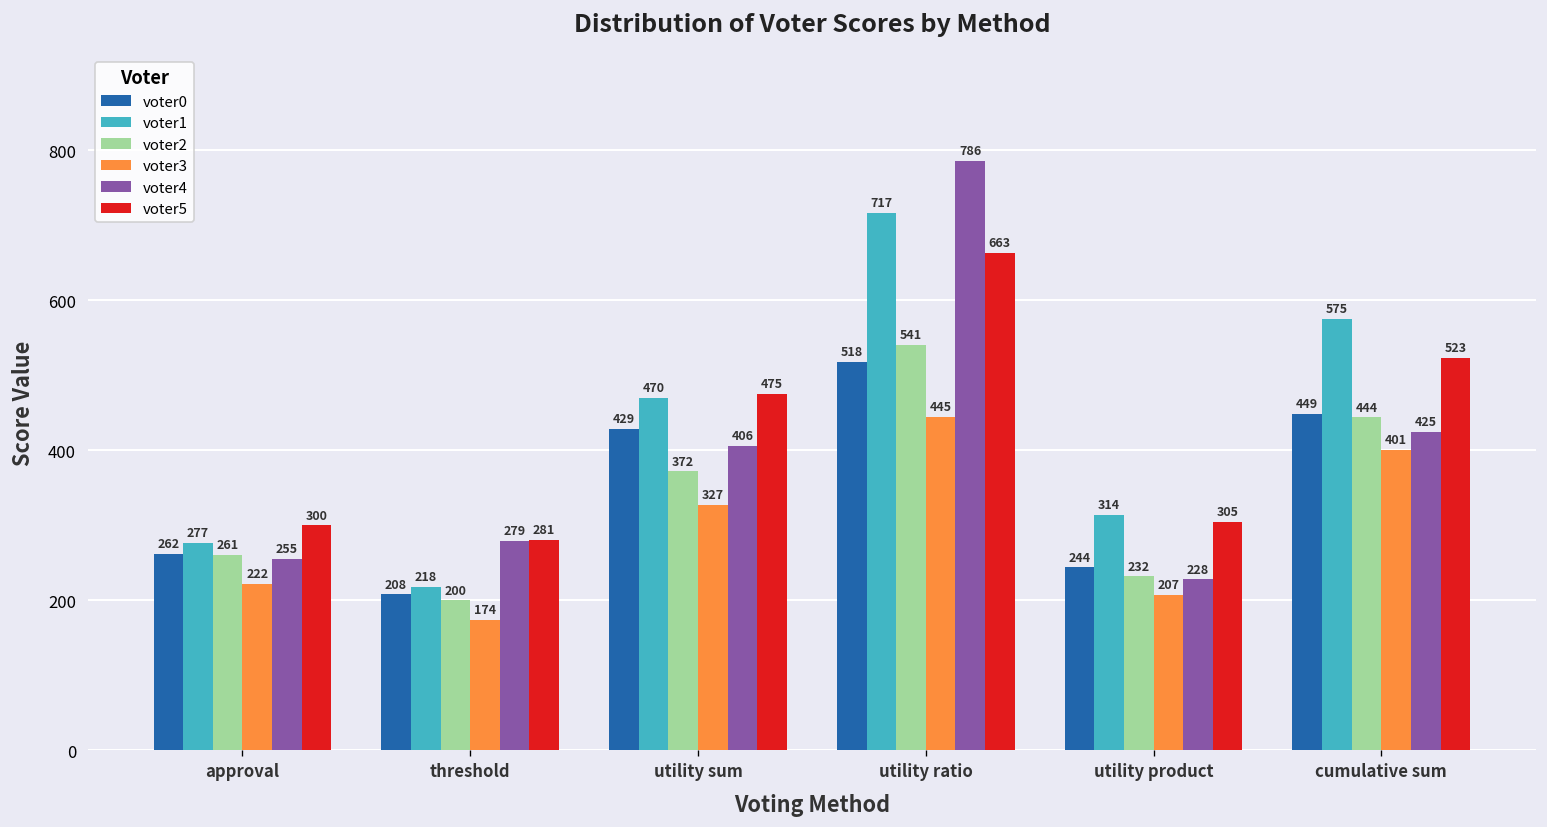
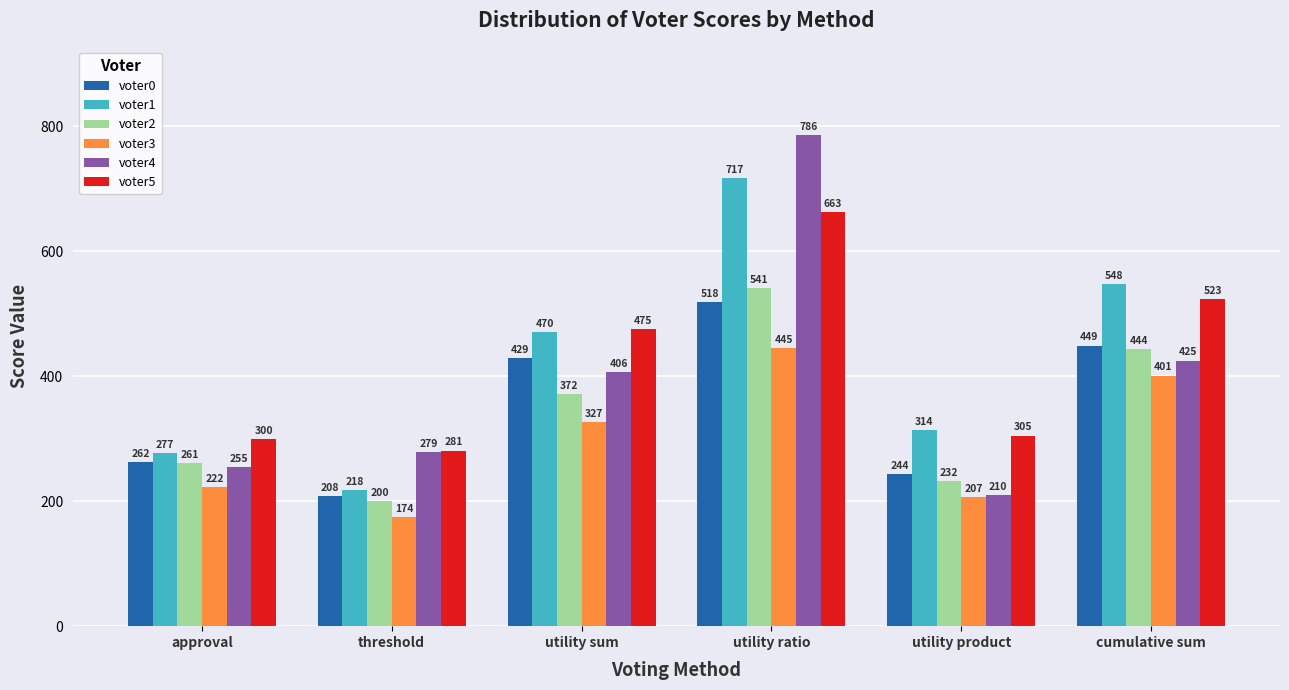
  {
    "voter0": {
      "approval": 262,
      "threshold": 208,
      "utility sum": 429,
      "utility ratio": 518,
      "utility product": 244,
      "cumulative sum": 449
    },
    "voter1": {
      "approval": 277,
      "threshold": 218,
      "utility sum": 470,
      "utility ratio": 717,
      "utility product": 314,
-     "cumulative sum": 575
+     "cumulative sum": 548
    },
    "voter2": {
      "approval": 261,
      "threshold": 200,
      "utility sum": 372,
      "utility ratio": 541,
      "utility product": 232,
      "cumulative sum": 444
    },
    "voter3": {
      "approval": 222,
      "threshold": 174,
      "utility sum": 327,
      "utility ratio": 445,
      "utility product": 207,
      "cumulative sum": 401
    },
    "voter4": {
      "approval": 255,
      "threshold": 279,
      "utility sum": 406,
      "utility ratio": 786,
-     "utility product": 228,
+     "utility product": 210,
      "cumulative sum": 425
    },
    "voter5": {
      "approval": 300,
      "threshold": 281,
      "utility sum": 475,
      "utility ratio": 663,
      "utility product": 305,
      "cumulative sum": 523
    }
  }
